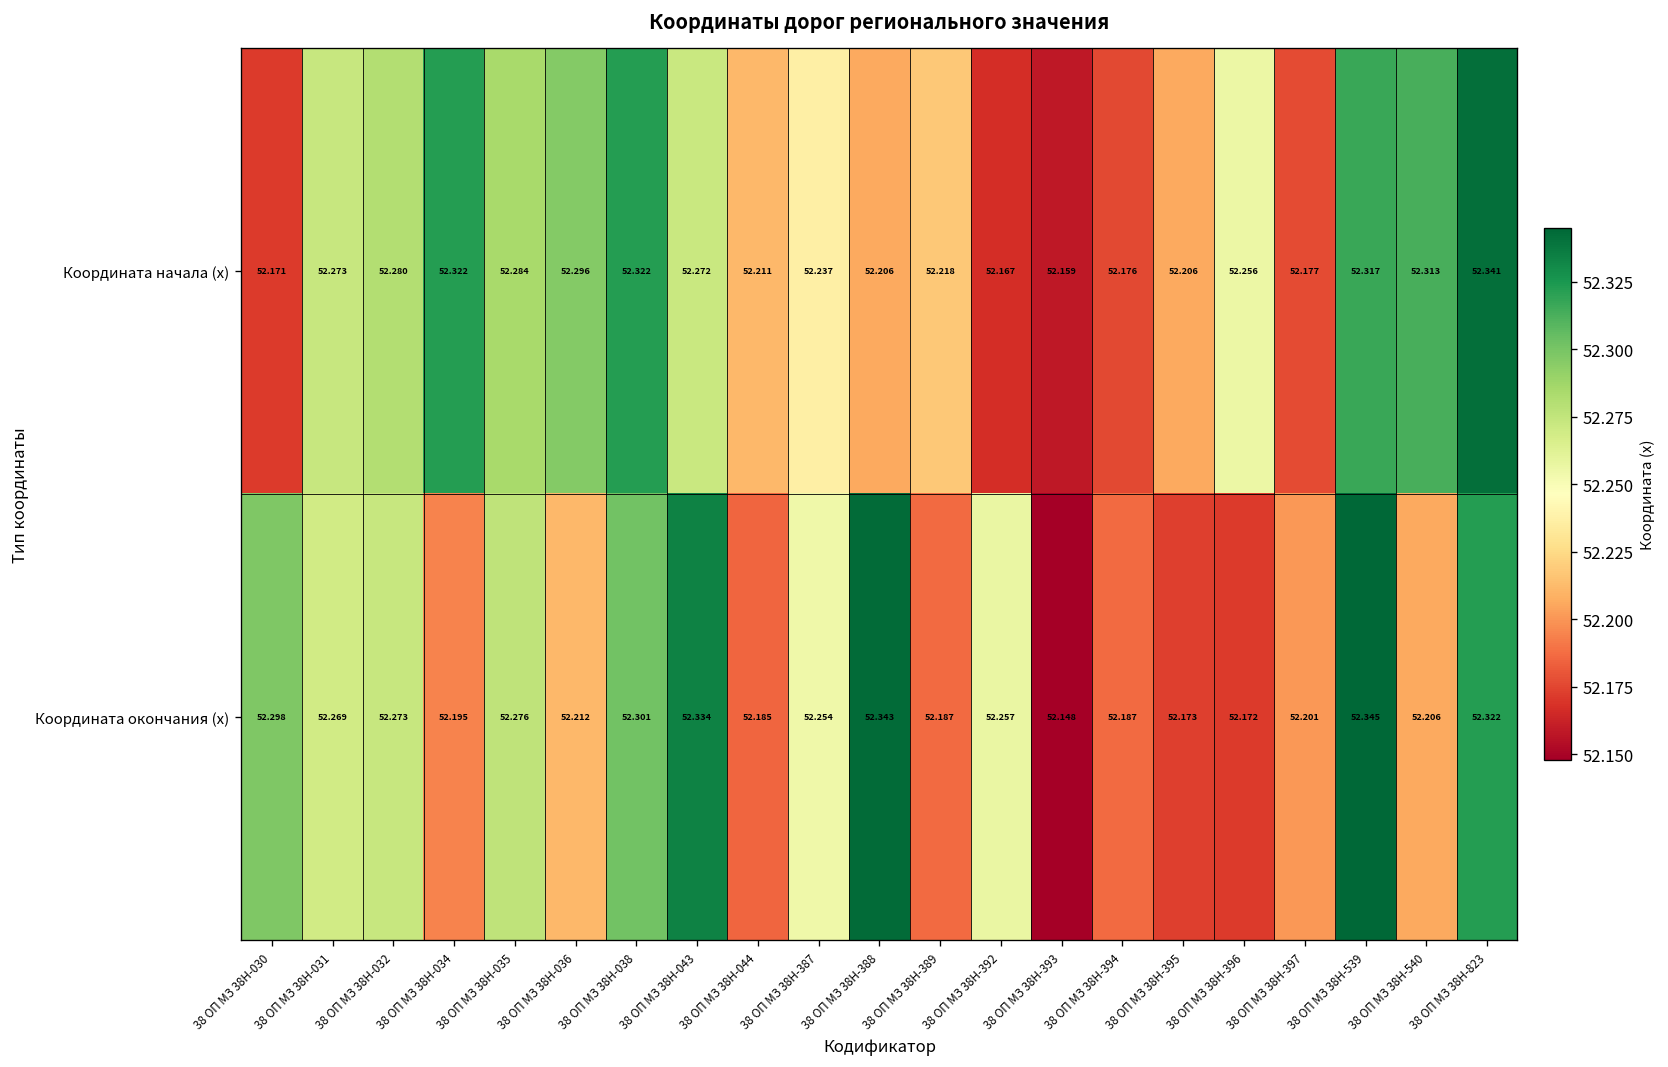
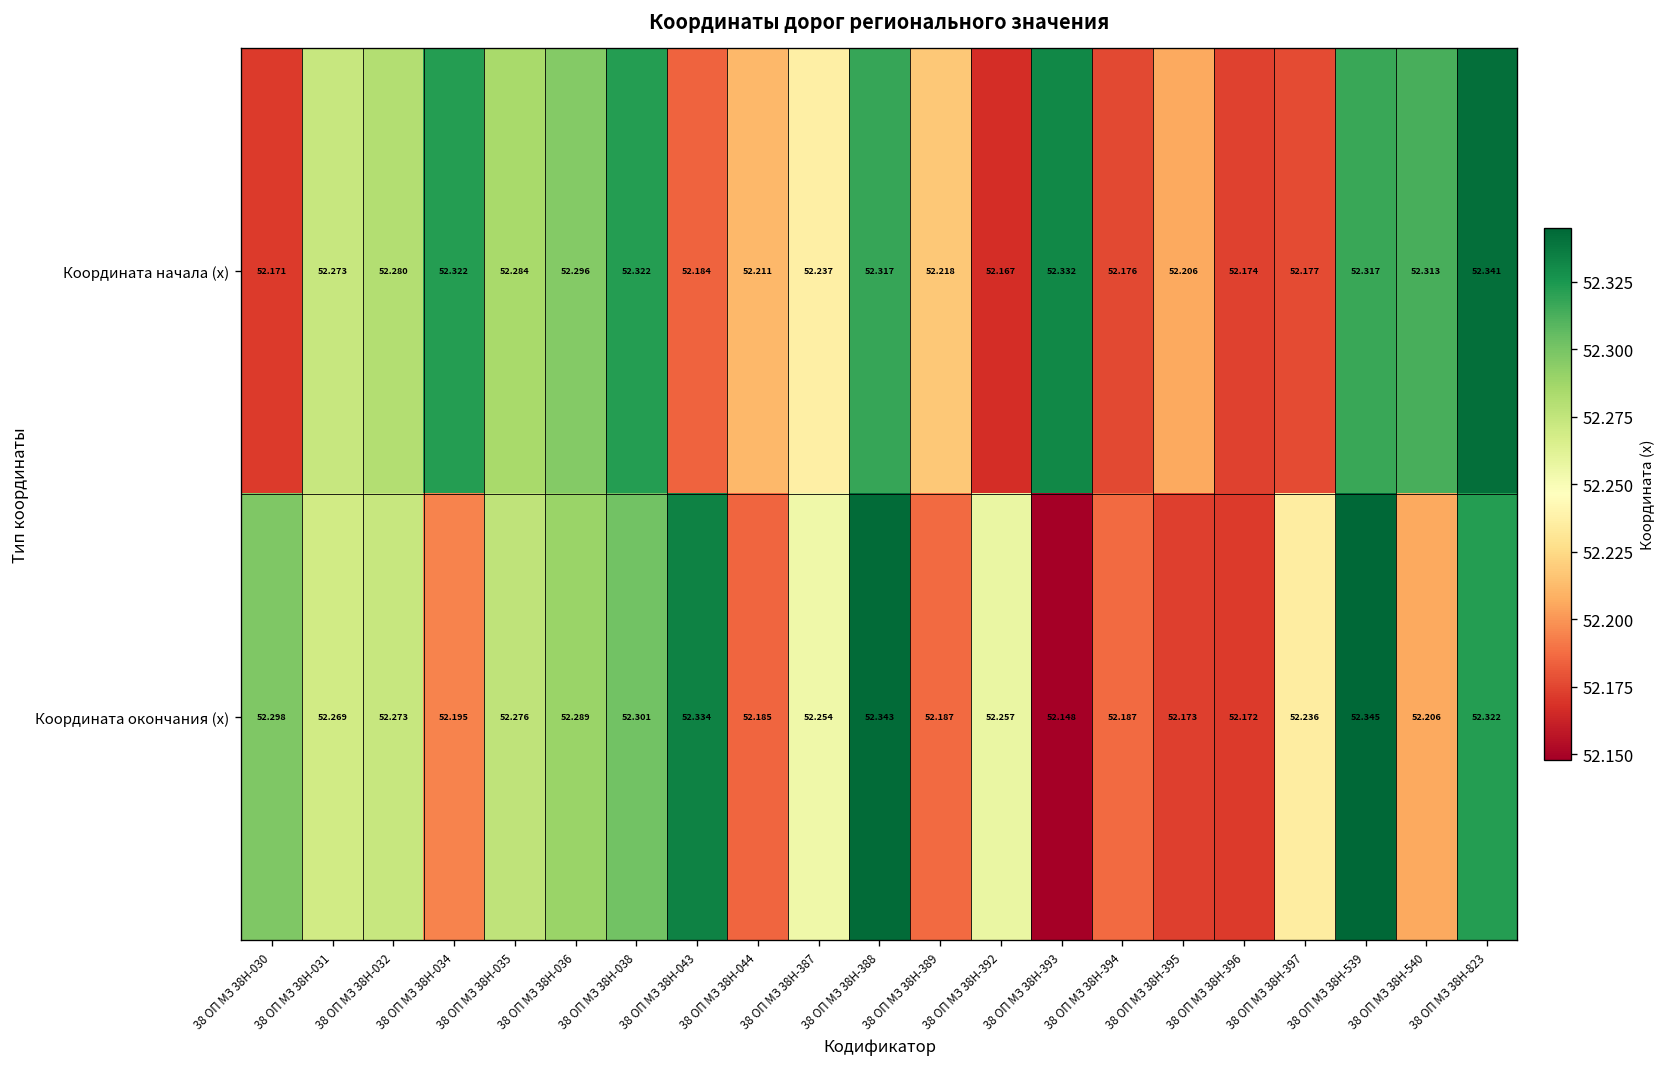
  {
    "Координата начала (x)": {
      "38 ОП МЗ 38Н-030": 52.171,
      "38 ОП МЗ 38Н-031": 52.273,
      "38 ОП МЗ 38Н-032": 52.280,
      "38 ОП МЗ 38Н-034": 52.322,
      "38 ОП МЗ 38Н-035": 52.284,
      "38 ОП МЗ 38Н-036": 52.296,
      "38 ОП МЗ 38Н-038": 52.322,
-     "38 ОП МЗ 38Н-043": 52.272,
+     "38 ОП МЗ 38Н-043": 52.184,
      "38 ОП МЗ 38Н-044": 52.211,
      "38 ОП МЗ 38Н-387": 52.237,
-     "38 ОП МЗ 38Н-388": 52.206,
+     "38 ОП МЗ 38Н-388": 52.317,
      "38 ОП МЗ 38Н-389": 52.218,
      "38 ОП МЗ 38Н-392": 52.167,
-     "38 ОП МЗ 38Н-393": 52.159,
+     "38 ОП МЗ 38Н-393": 52.332,
      "38 ОП МЗ 38Н-394": 52.176,
      "38 ОП МЗ 38Н-395": 52.206,
-     "38 ОП МЗ 38Н-396": 52.256,
+     "38 ОП МЗ 38Н-396": 52.174,
      "38 ОП МЗ 38Н-397": 52.177,
      "38 ОП МЗ 38Н-539": 52.317,
      "38 ОП МЗ 38Н-540": 52.313,
      "38 ОП МЗ 38Н-823": 52.341
    },
    "Координата окончания (x)": {
      "38 ОП МЗ 38Н-030": 52.298,
      "38 ОП МЗ 38Н-031": 52.269,
      "38 ОП МЗ 38Н-032": 52.273,
      "38 ОП МЗ 38Н-034": 52.195,
      "38 ОП МЗ 38Н-035": 52.276,
-     "38 ОП МЗ 38Н-036": 52.212,
+     "38 ОП МЗ 38Н-036": 52.289,
      "38 ОП МЗ 38Н-038": 52.301,
      "38 ОП МЗ 38Н-043": 52.334,
      "38 ОП МЗ 38Н-044": 52.185,
      "38 ОП МЗ 38Н-387": 52.254,
      "38 ОП МЗ 38Н-388": 52.343,
      "38 ОП МЗ 38Н-389": 52.187,
      "38 ОП МЗ 38Н-392": 52.257,
      "38 ОП МЗ 38Н-393": 52.148,
      "38 ОП МЗ 38Н-394": 52.187,
      "38 ОП МЗ 38Н-395": 52.173,
      "38 ОП МЗ 38Н-396": 52.172,
-     "38 ОП МЗ 38Н-397": 52.201,
+     "38 ОП МЗ 38Н-397": 52.236,
      "38 ОП МЗ 38Н-539": 52.345,
      "38 ОП МЗ 38Н-540": 52.206,
      "38 ОП МЗ 38Н-823": 52.322
    }
  }
